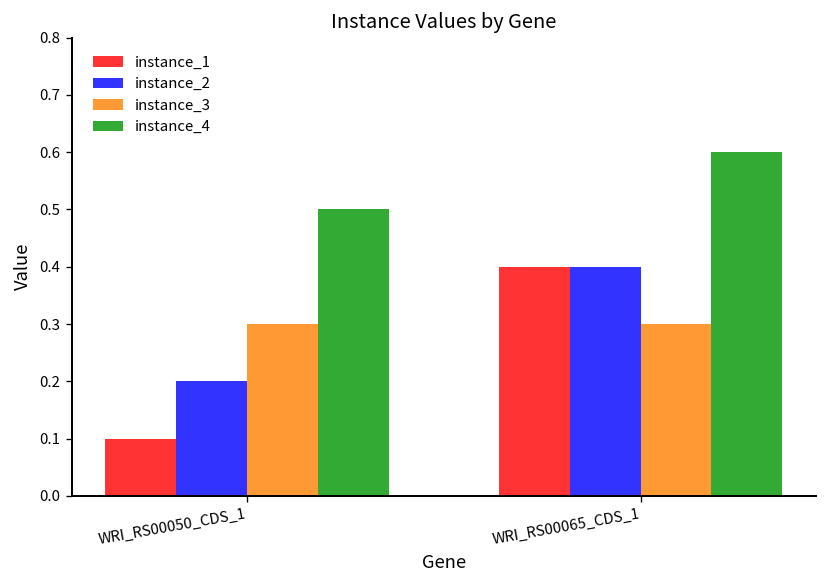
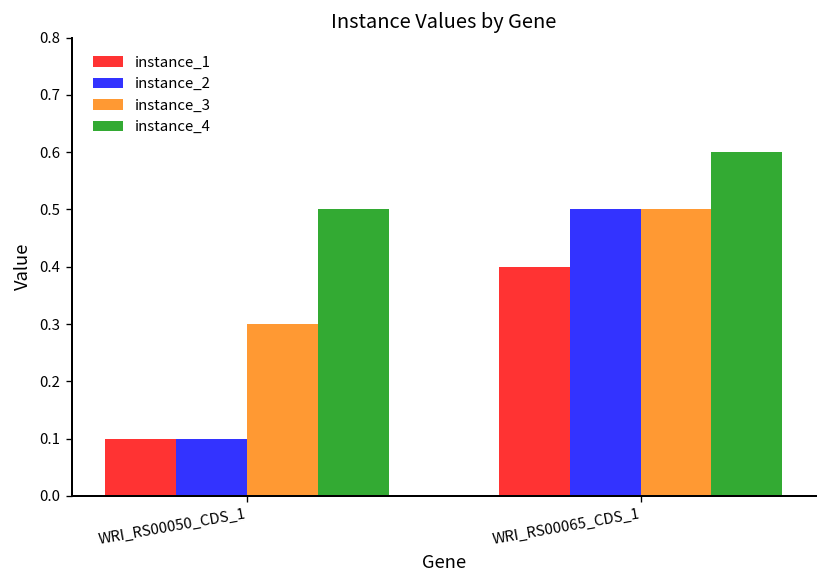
  {
    "instance_1": {
      "WRI_RS00050_CDS_1": 0.1,
      "WRI_RS00065_CDS_1": 0.4
    },
    "instance_2": {
-     "WRI_RS00050_CDS_1": 0.2,
-     "WRI_RS00065_CDS_1": 0.4
+     "WRI_RS00050_CDS_1": 0.1,
+     "WRI_RS00065_CDS_1": 0.5
    },
    "instance_3": {
      "WRI_RS00050_CDS_1": 0.3,
-     "WRI_RS00065_CDS_1": 0.3
+     "WRI_RS00065_CDS_1": 0.5
    },
    "instance_4": {
      "WRI_RS00050_CDS_1": 0.5,
      "WRI_RS00065_CDS_1": 0.6
    }
  }
